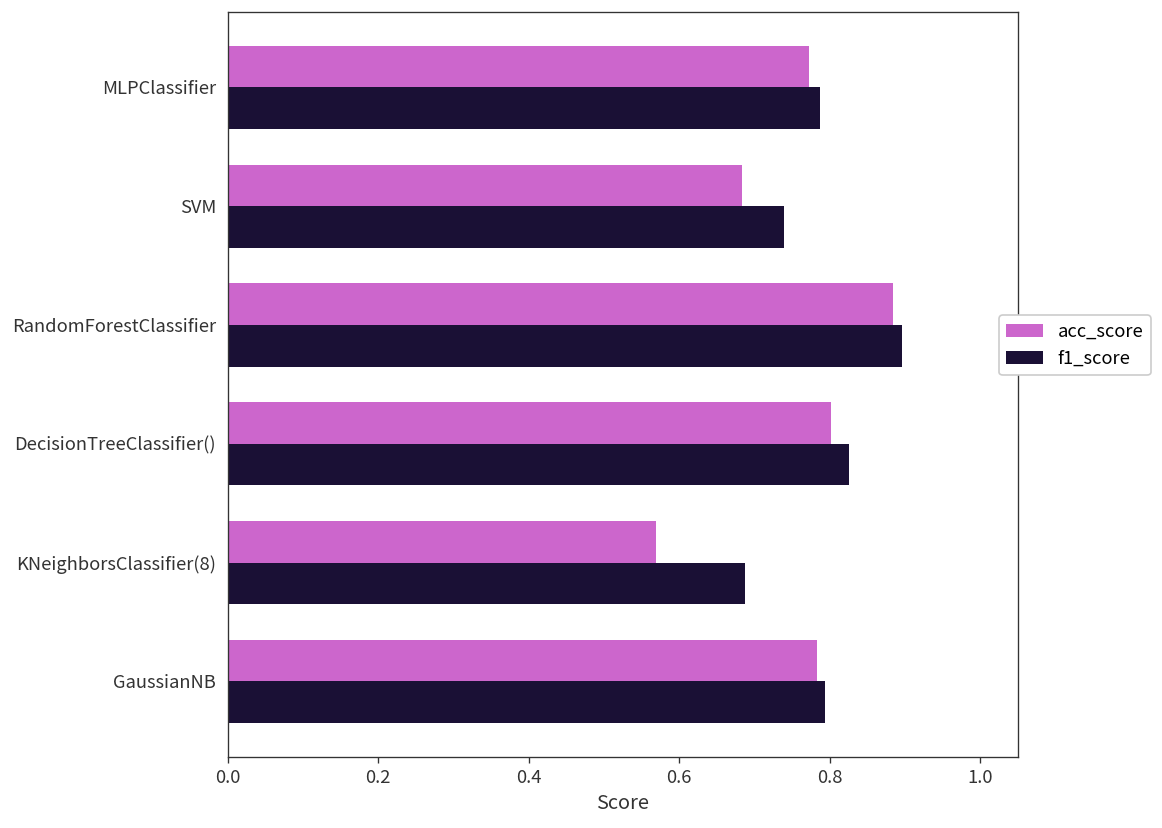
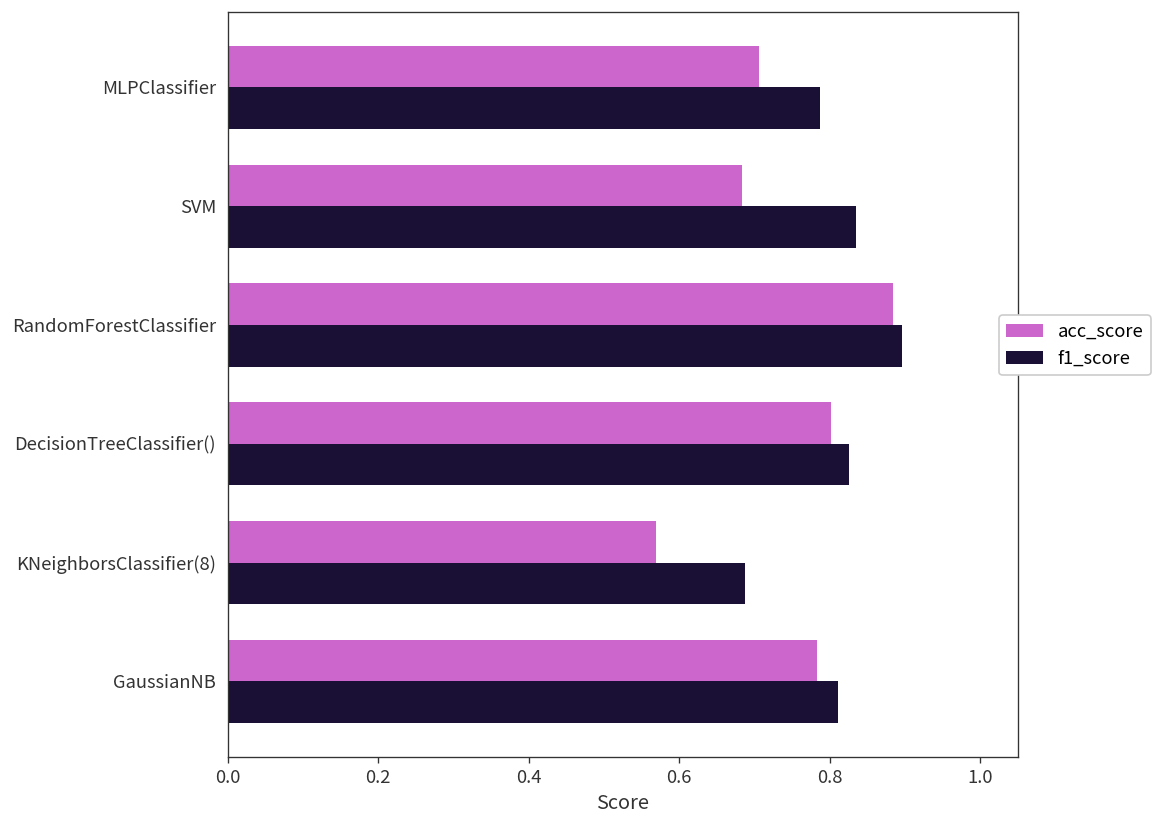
  {
    "acc_score": {
-     "MLPClassifier": 0.77,
+     "MLPClassifier": 0.71,
      "SVM": 0.68,
      "RandomForestClassifier": 0.88,
      "DecisionTreeClassifier()": 0.80,
      "KNeighborsClassifier(8)": 0.57,
      "GaussianNB": 0.78
    },
    "f1_score": {
      "MLPClassifier": 0.79,
-     "SVM": 0.74,
+     "SVM": 0.83,
      "RandomForestClassifier": 0.90,
      "DecisionTreeClassifier()": 0.83,
      "KNeighborsClassifier(8)": 0.69,
-     "GaussianNB": 0.79
+     "GaussianNB": 0.81
    }
  }
